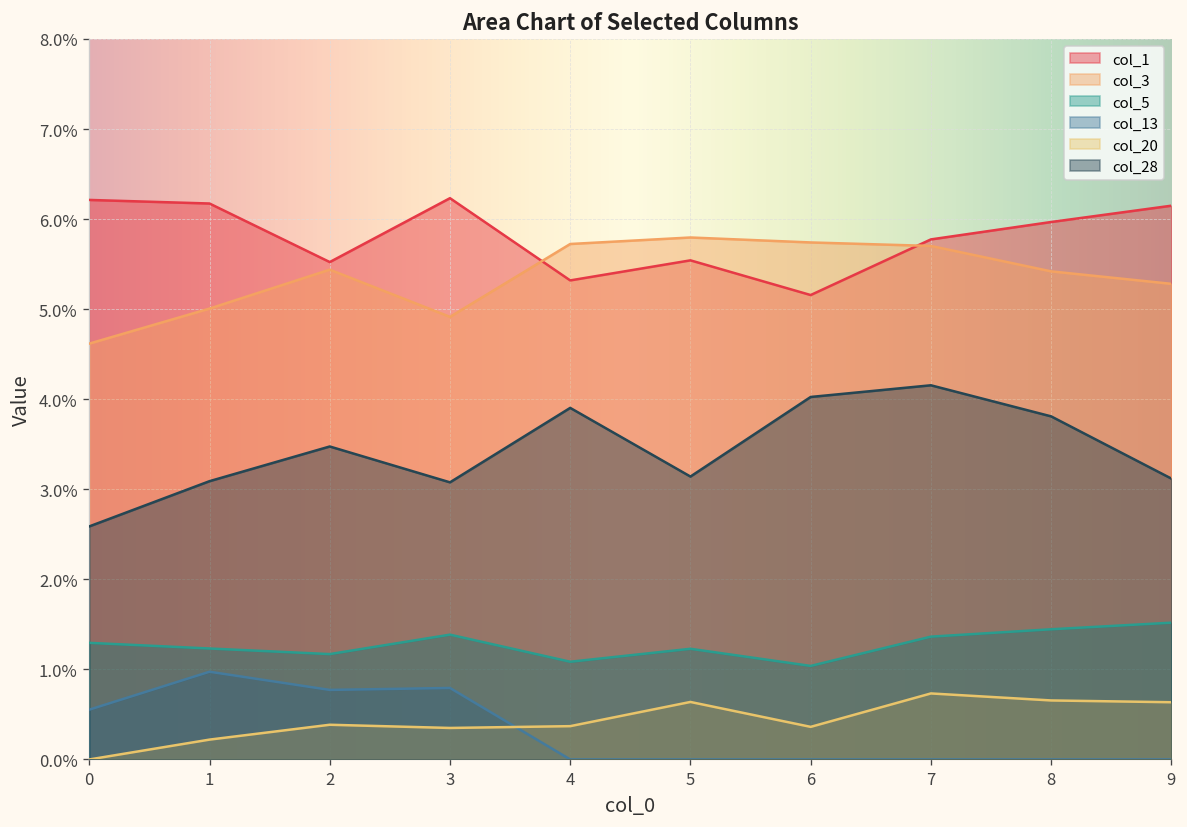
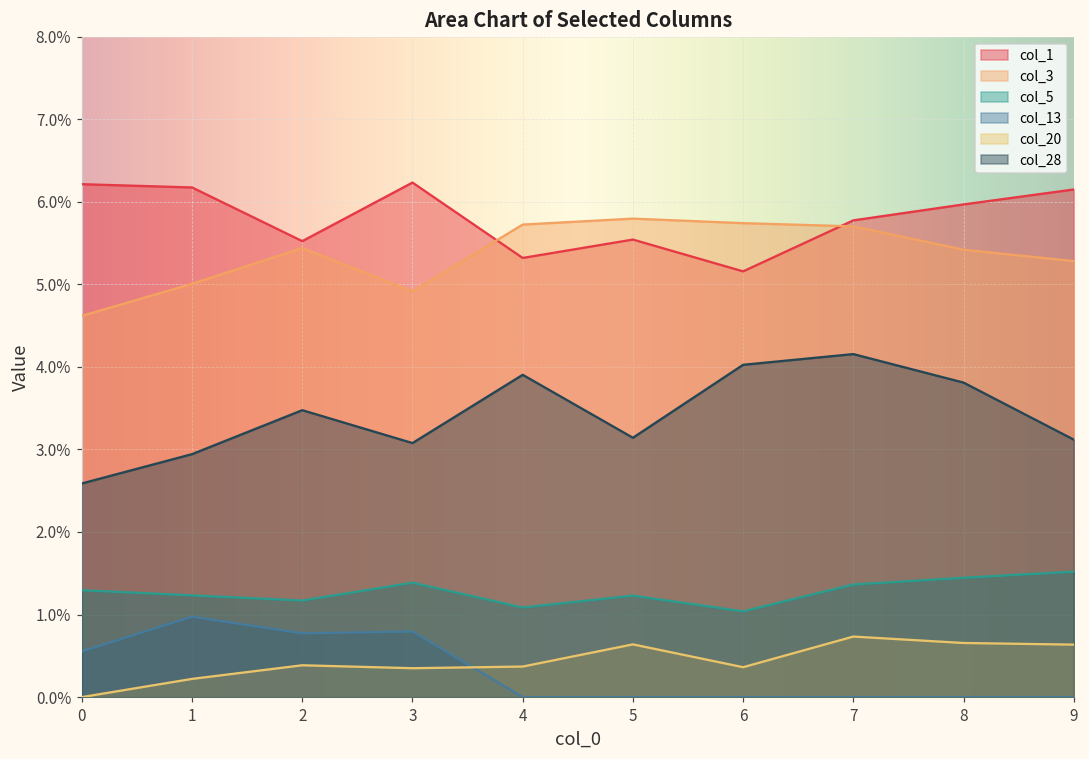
  {
    "col_1": {
      "0": "6.2%",
      "1": "6.2%",
      "2": "5.5%",
      "3": "6.2%",
      "4": "5.3%",
      "5": "5.5%",
      "6": "5.2%",
      "7": "5.8%",
      "8": "6.0%",
      "9": "6.1%"
    },
    "col_28": {
      "0": "2.6%",
-     "1": "3.1%",
+     "1": "2.9%",
      "2": "3.5%",
      "3": "3.1%",
      "4": "3.9%",
      "5": "3.1%",
      "6": "4.0%",
      "7": "4.2%",
      "8": "3.8%",
      "9": "3.1%"
    }
  }
